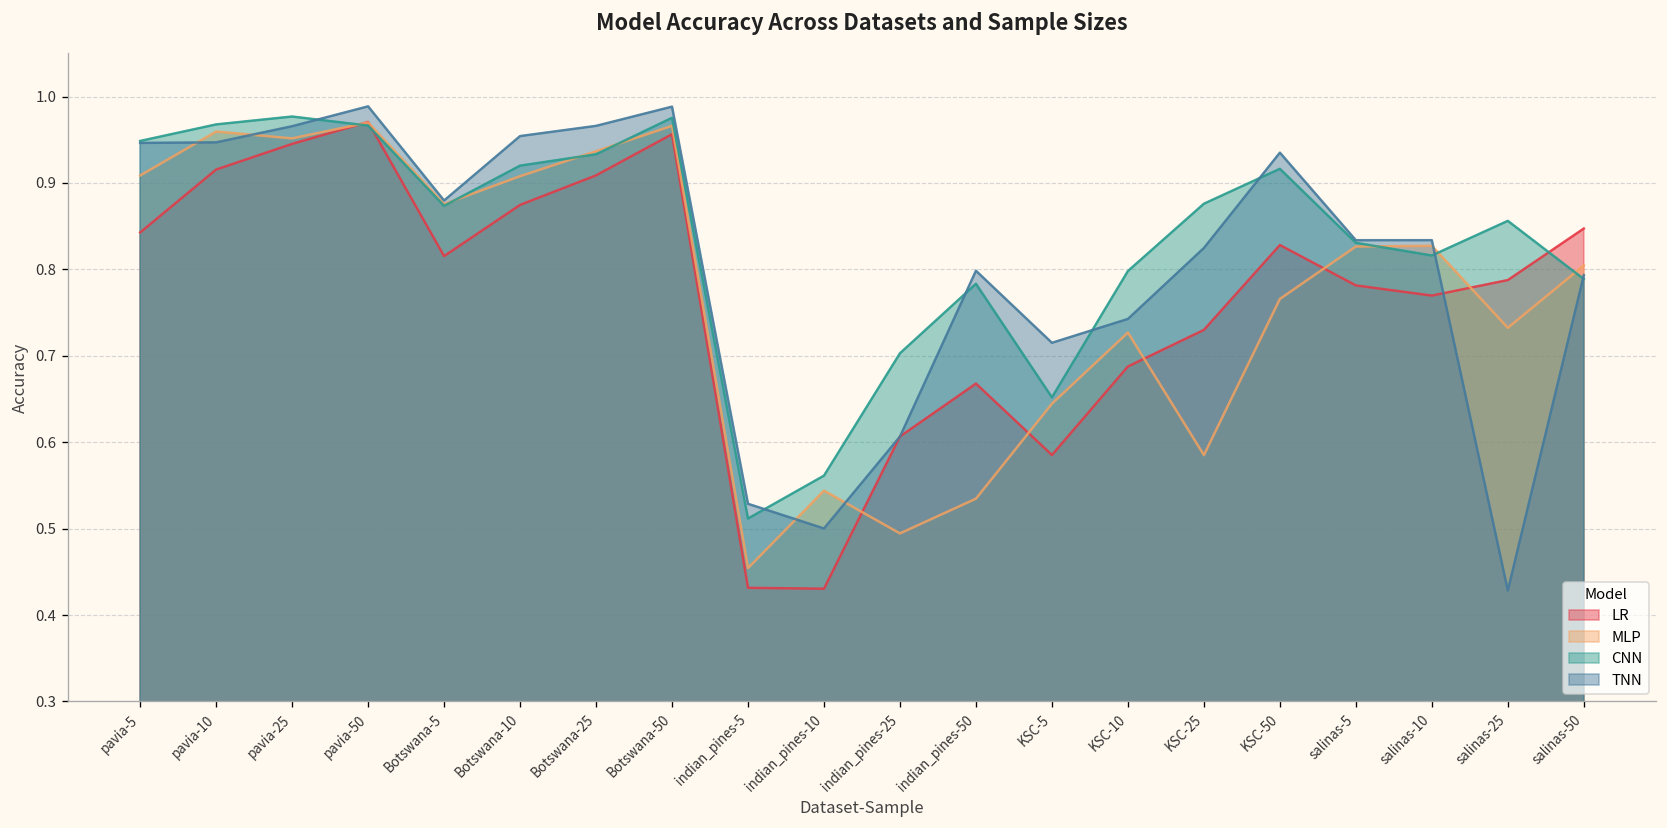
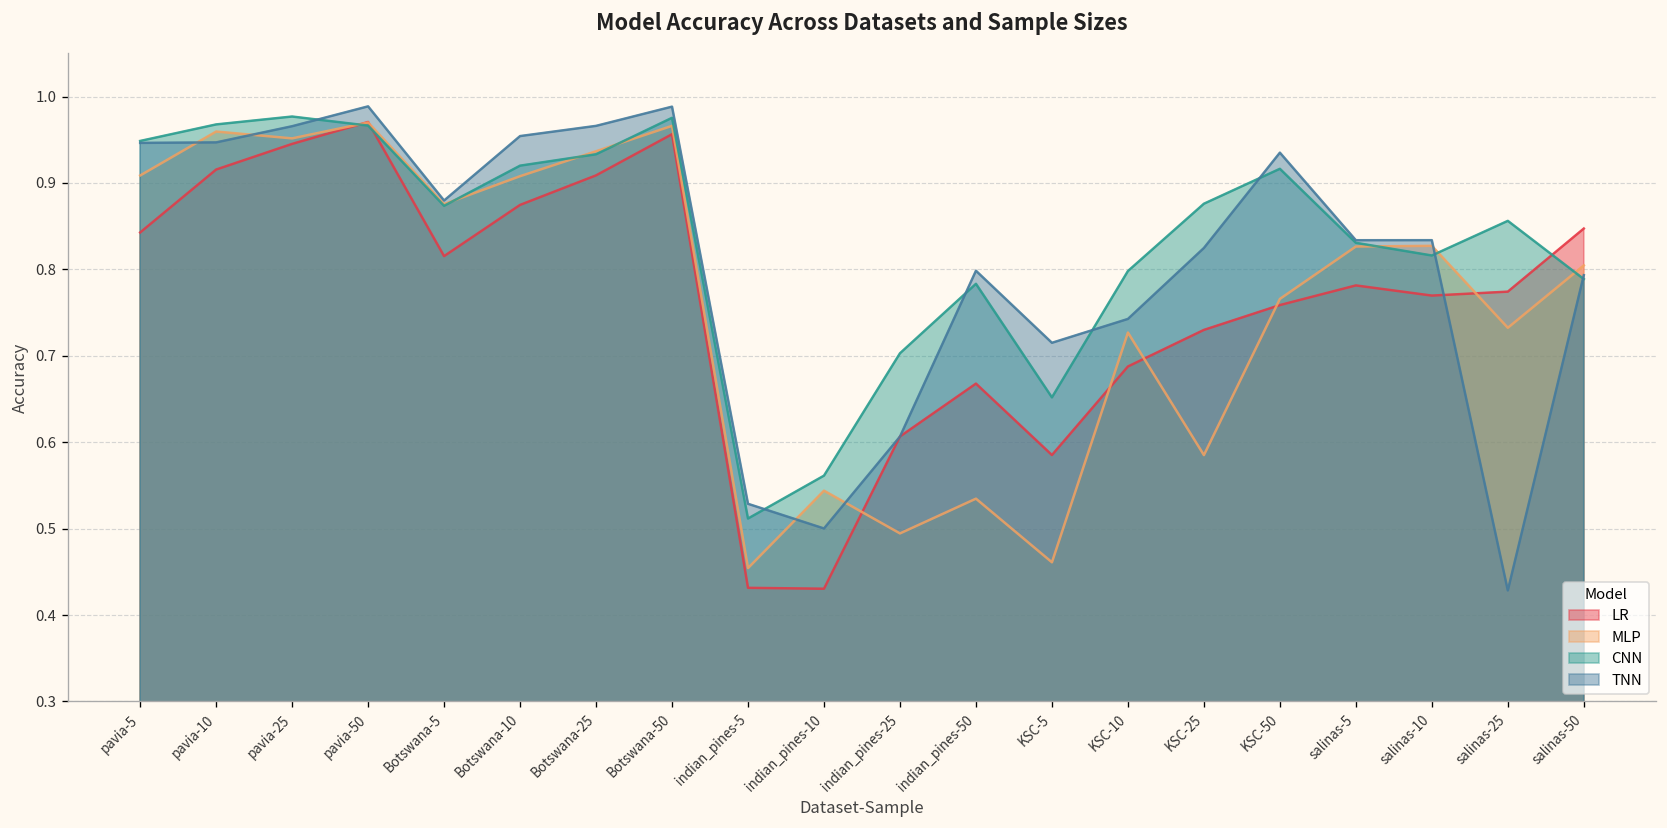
  {
    "LR": {
      "pavia-5": 0.84,
      "pavia-10": 0.92,
      "pavia-25": 0.95,
      "Botswana-5": 0.82,
      "Botswana-10": 0.87,
      "Botswana-25": 0.91,
      "Botswana-50": 0.96,
      "indian_pines-5": 0.43,
      "indian_pines-10": 0.43,
      "indian_pines-50": 0.67,
      "KSC-5": 0.59,
      "KSC-10": 0.69,
      "KSC-25": 0.73,
-     "KSC-50": 0.83,
+     "KSC-50": 0.76,
      "salinas-5": 0.78,
      "salinas-10": 0.77,
-     "salinas-25": 0.79,
+     "salinas-25": 0.77,
      "salinas-50": 0.85
    },
    "MLP": {
      "pavia-5": 0.91,
      "pavia-10": 0.96,
      "pavia-25": 0.95,
      "Botswana-10": 0.91,
      "Botswana-25": 0.94,
      "Botswana-50": 0.97,
      "indian_pines-5": 0.45,
      "indian_pines-10": 0.54,
      "indian_pines-25": 0.49,
      "indian_pines-50": 0.53,
-     "KSC-5": 0.64,
+     "KSC-5": 0.46,
      "KSC-10": 0.73,
      "KSC-25": 0.59,
      "KSC-50": 0.77,
      "salinas-5": 0.83,
      "salinas-10": 0.83,
      "salinas-25": 0.73,
      "salinas-50": 0.80
    }
  }
